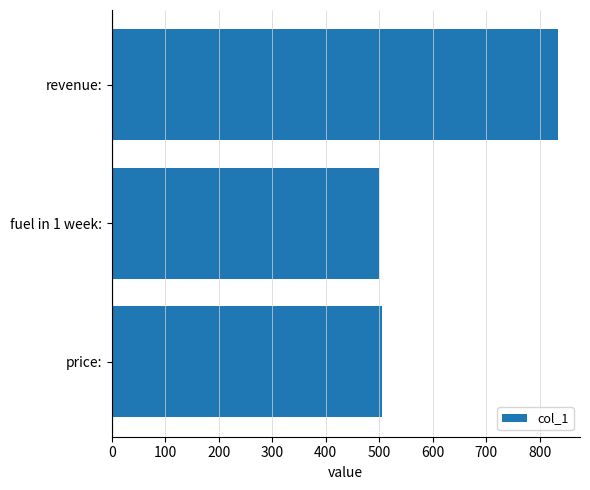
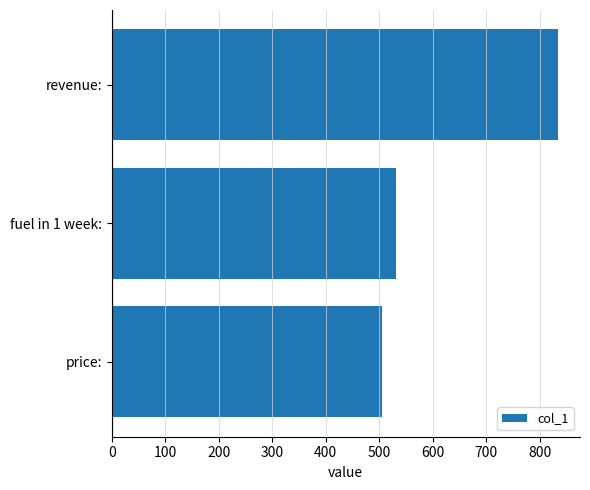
  {
    "revenue:": 830,
-   "fuel in 1 week:": 500,
+   "fuel in 1 week:": 530,
    "price:": 500
  }
